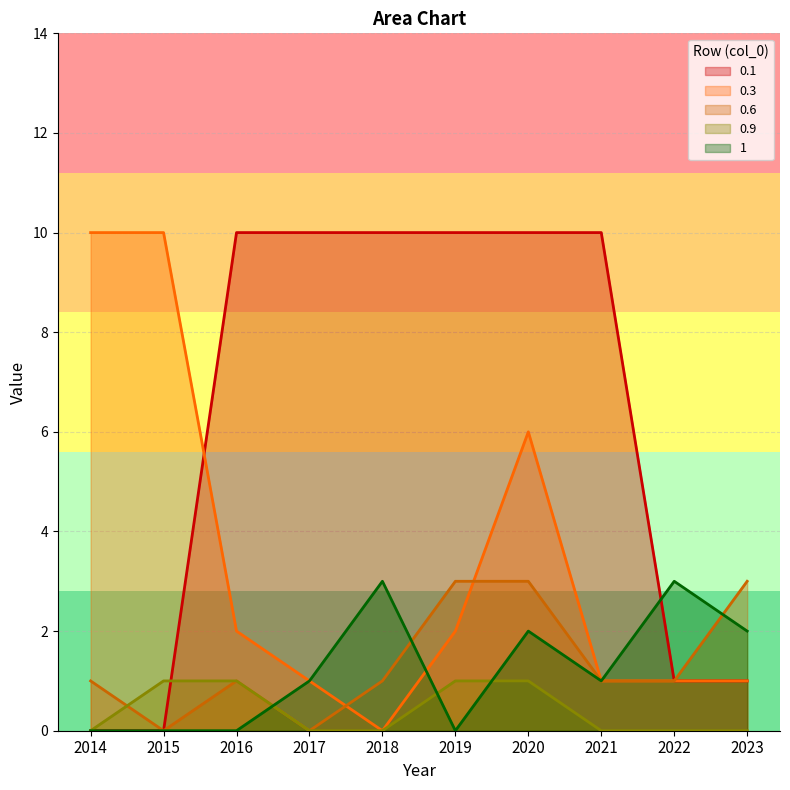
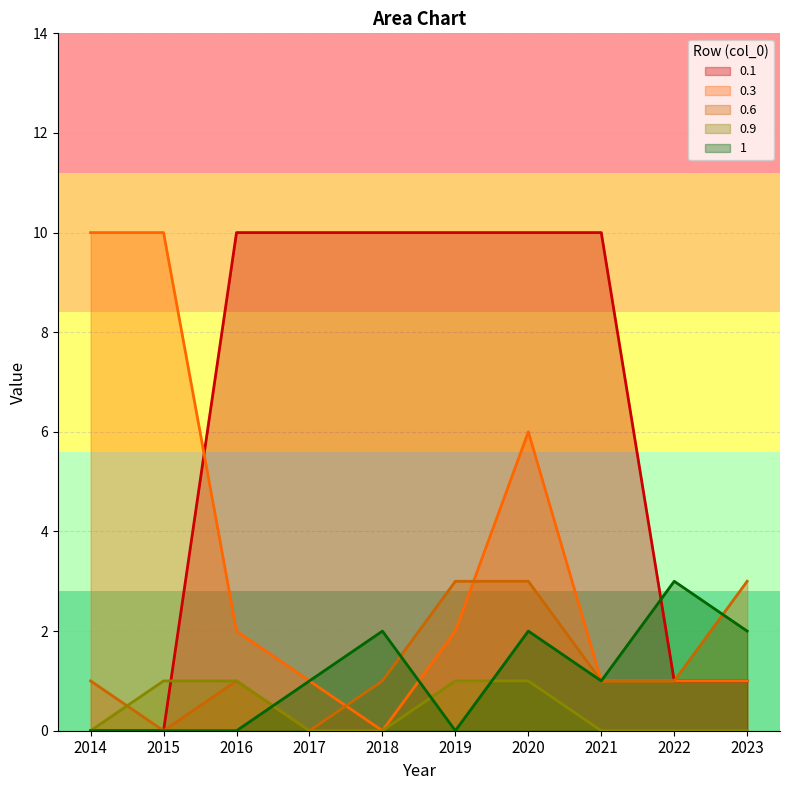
  {
    "1": {
      "2016": 0,
-     "2018": 3,
+     "2018": 2,
      "2019": 0,
      "2020": 2,
      "2022": 3,
      "2023": 2
    }
  }
